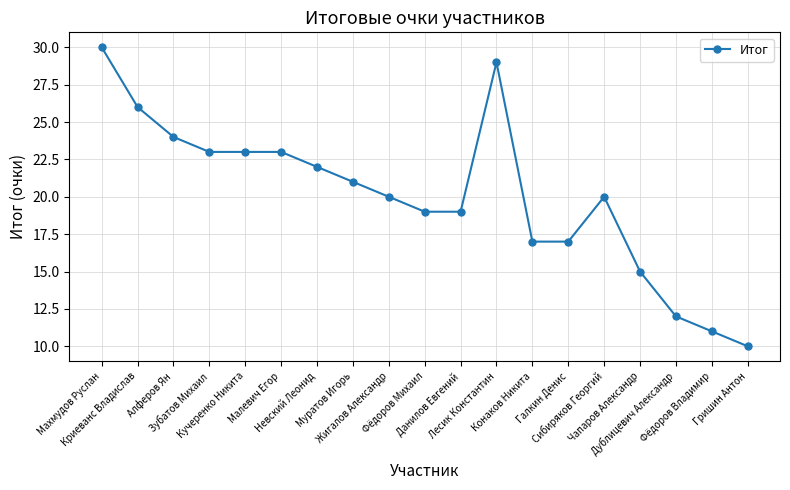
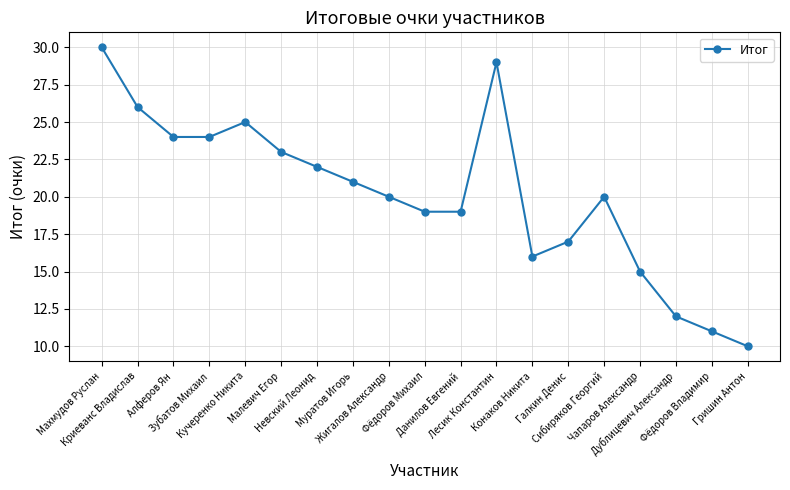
  {
    "Махмудов Руслан": 30,
    "Криеванс Владислав": 26,
    "Алферов Ян": 24,
-   "Зубатов Михаил": 23,
-   "Кучеренко Никита": 23,
+   "Зубатов Михаил": 24,
+   "Кучеренко Никита": 25,
    "Малевич Егор": 23,
    "Невский Леонид": 22,
    "Муратов Игорь": 21,
    "Жигалов Александр": 20,
    "Фёдоров Михаил": 19,
    "Данилов Евгений": 19,
    "Лесик Константин": 29,
-   "Конаков Никита": 17,
+   "Конаков Никита": 16,
    "Галкин Денис": 17,
    "Сибиряков Георгий": 20,
    "Чапаров Александр": 15,
    "Дублицевич Александр": 12,
    "Фёдоров Владимир": 11,
    "Гришин Антон": 10
  }
